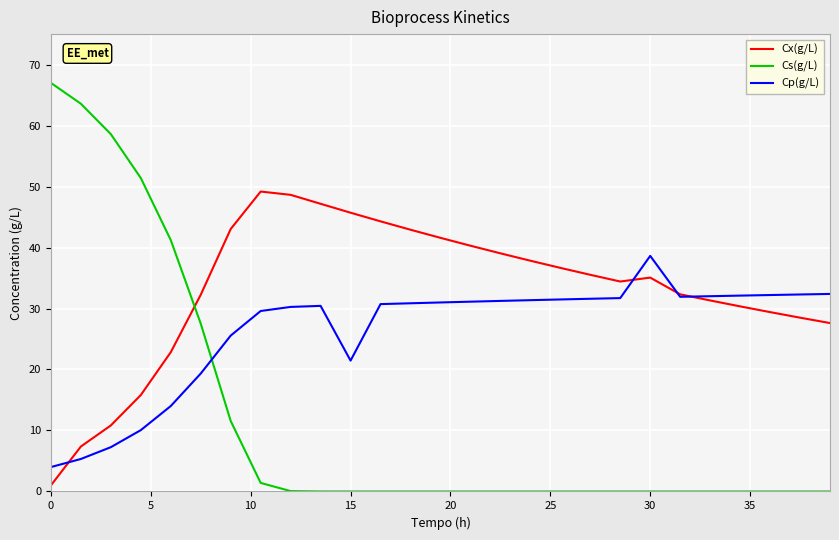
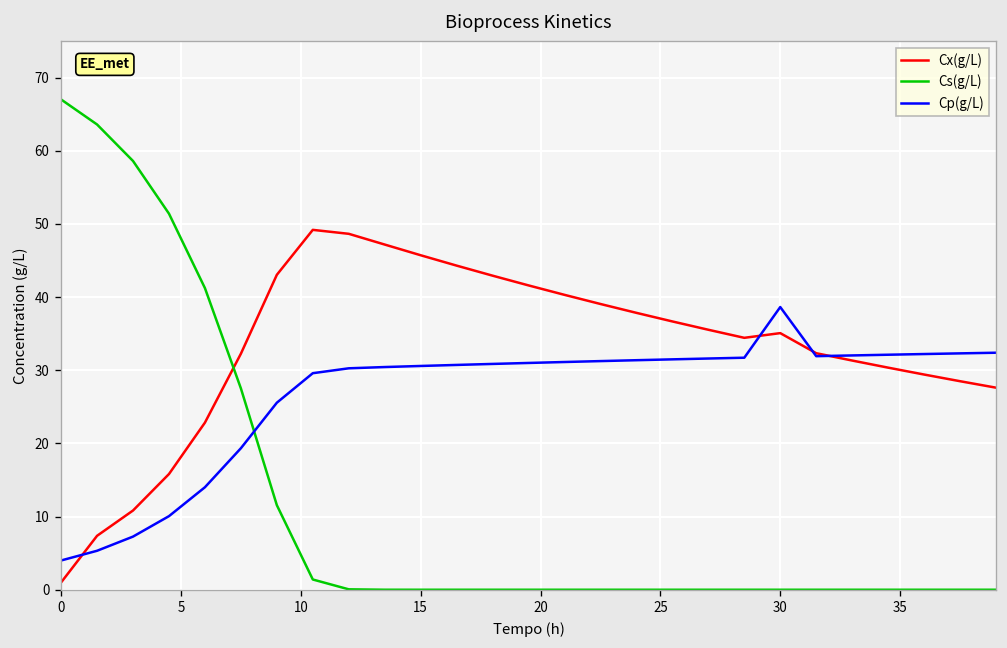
  {
    "Cx(g/L)": {
      "0": 1,
      "15": 46,
      "30": 35
    },
    "Cs(g/L)": {
      "0": 67,
      "15": 0,
      "30": 0
    },
    "Cp(g/L)": {
      "0": 4,
-     "15": 21,
+     "15": 31,
      "30": 39
    }
  }
